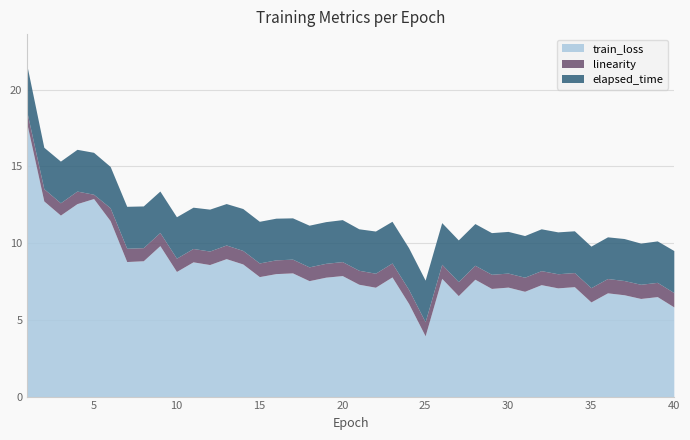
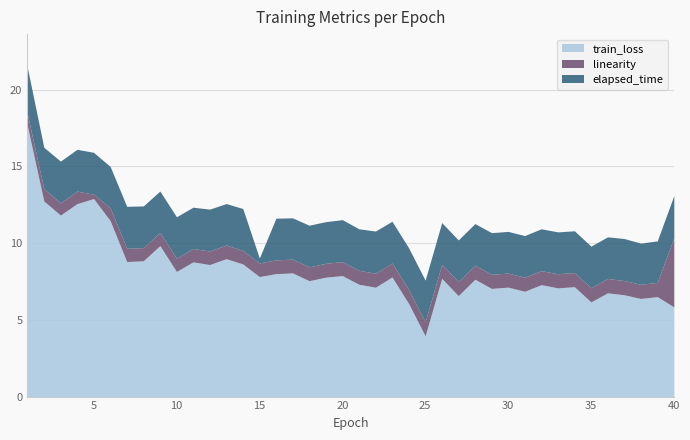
  {
    "train_loss": {
      "5": 12.9,
      "10": 8.2,
      "15": 7.8,
      "20": 7.9,
      "25": 4.0,
      "30": 7.1,
      "35": 6.2,
      "40": 5.8
    },
    "linearity": {
      "5": 0.3,
      "10": 0.9,
      "15": 0.9,
      "20": 0.9,
      "25": 0.9,
      "30": 0.9,
      "35": 0.9,
-     "40": 0.9
+     "40": 4.5
    },
    "elapsed_time": {
      "5": 2.7,
      "10": 2.7,
-     "15": 2.7,
+     "15": 0.3,
      "20": 2.7,
      "25": 2.7,
      "30": 2.7,
      "35": 2.7,
      "40": 2.7
    }
  }
